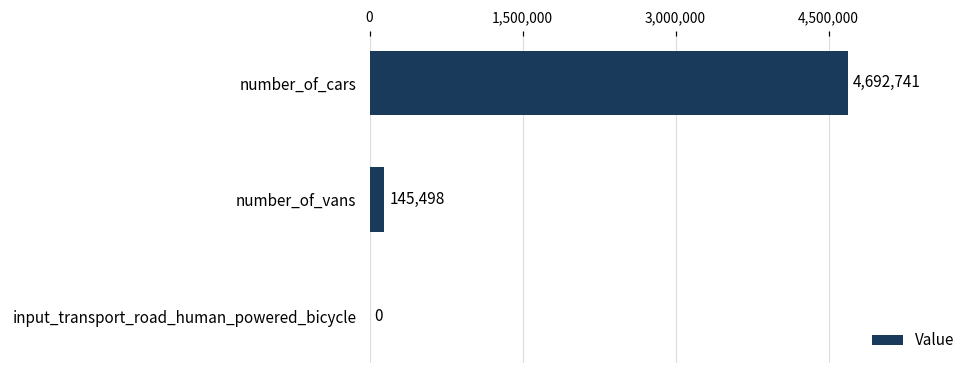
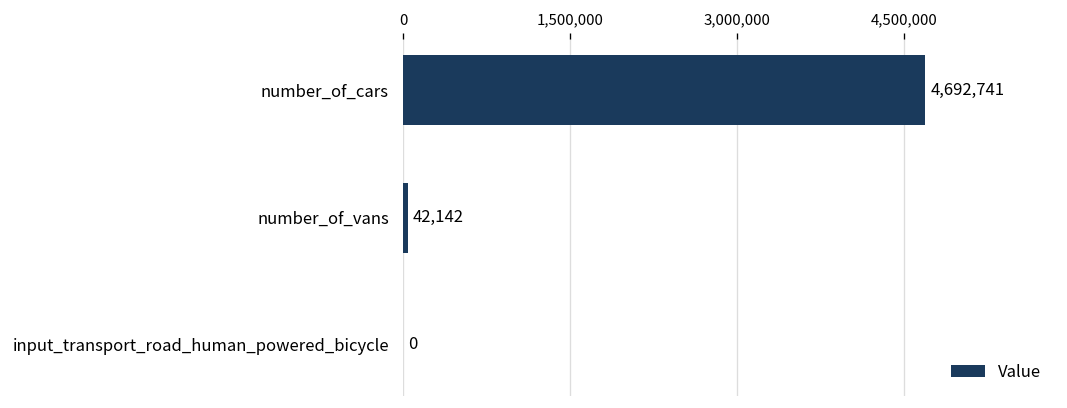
  {
    "number_of_cars": "4,692,741",
-   "number_of_vans": "145,498",
+   "number_of_vans": "42,142",
    "input_transport_road_human_powered_bicycle": "0"
  }
